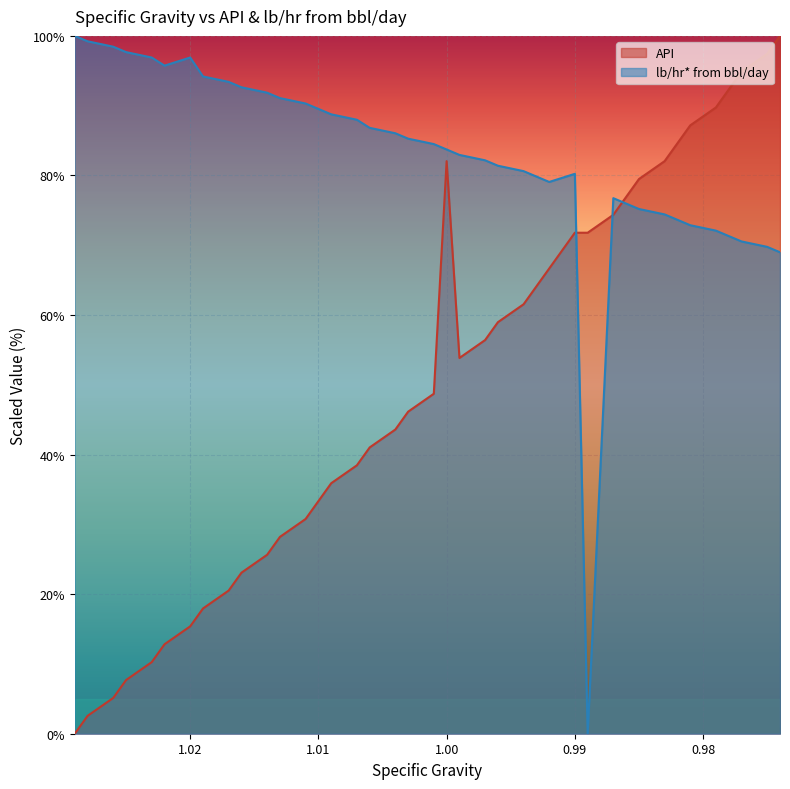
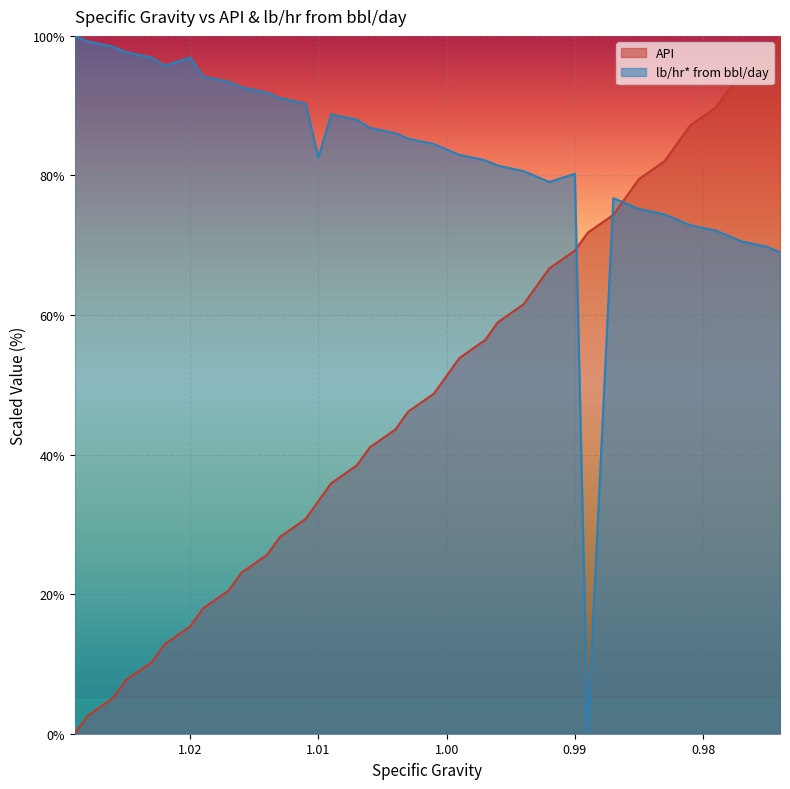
  {
    "API": {
      "1.02": "15%",
      "1.01": "33%",
-     "1.00": "82%",
-     "0.99": "72%"
+     "1.00": "51%",
+     "0.99": "69%"
    },
    "lb/hr* from bbl/day": {
      "1.02": "97%",
-     "1.01": "90%",
+     "1.01": "83%",
      "1.00": "84%",
      "0.99": "80%"
    }
  }
